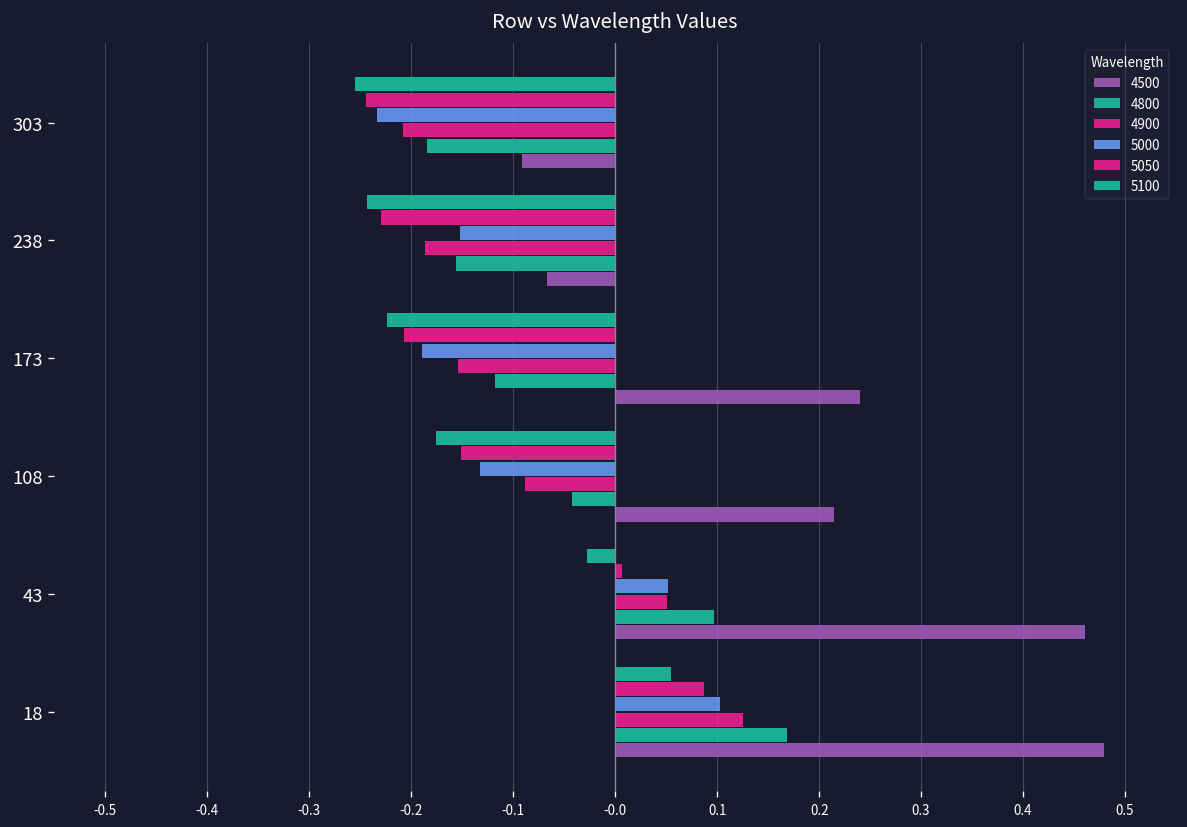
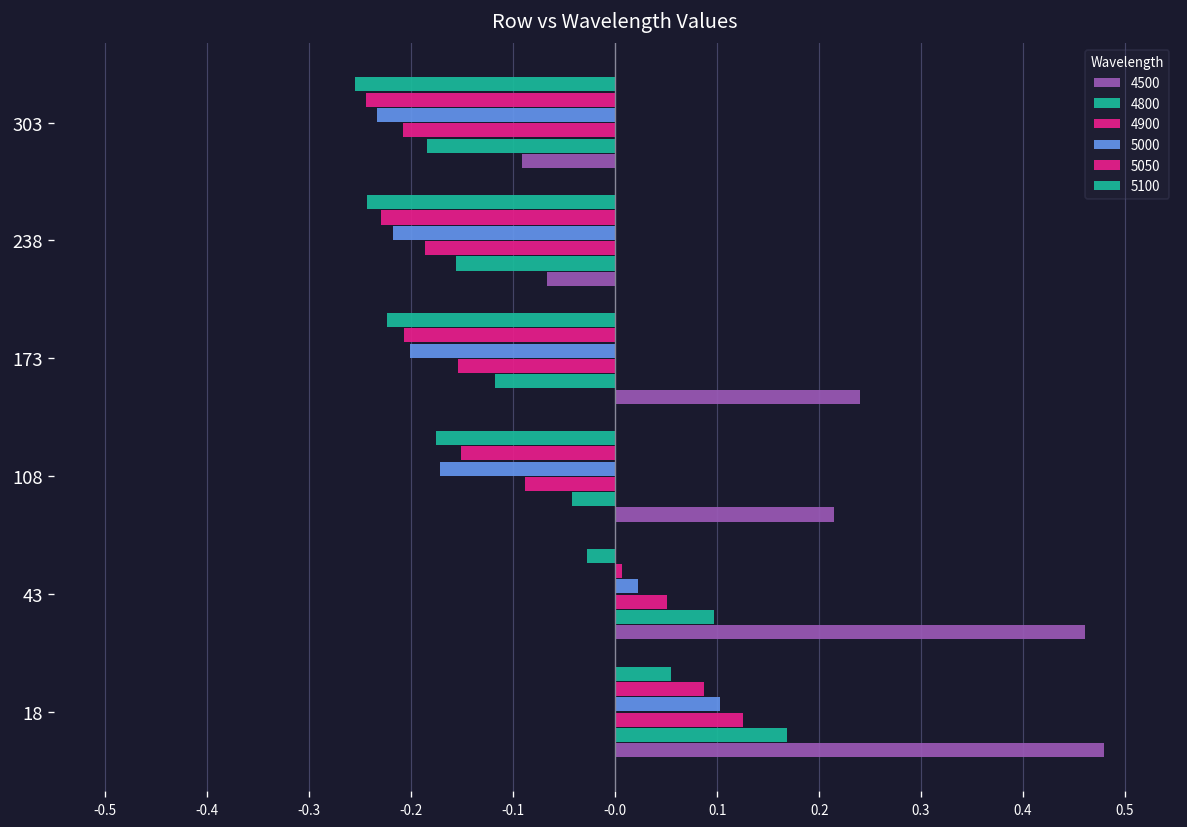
  {
    "4500": {
      "303": -0.09,
      "238": -0.07,
      "173": 0.24,
      "108": 0.21,
      "43": 0.46,
      "18": 0.48
    },
    "5000": {
      "303": -0.23,
-     "238": -0.15,
-     "173": -0.19,
-     "108": -0.13,
-     "43": 0.05,
+     "238": -0.22,
+     "173": -0.20,
+     "108": -0.17,
+     "43": 0.02,
      "18": 0.10
    }
  }
